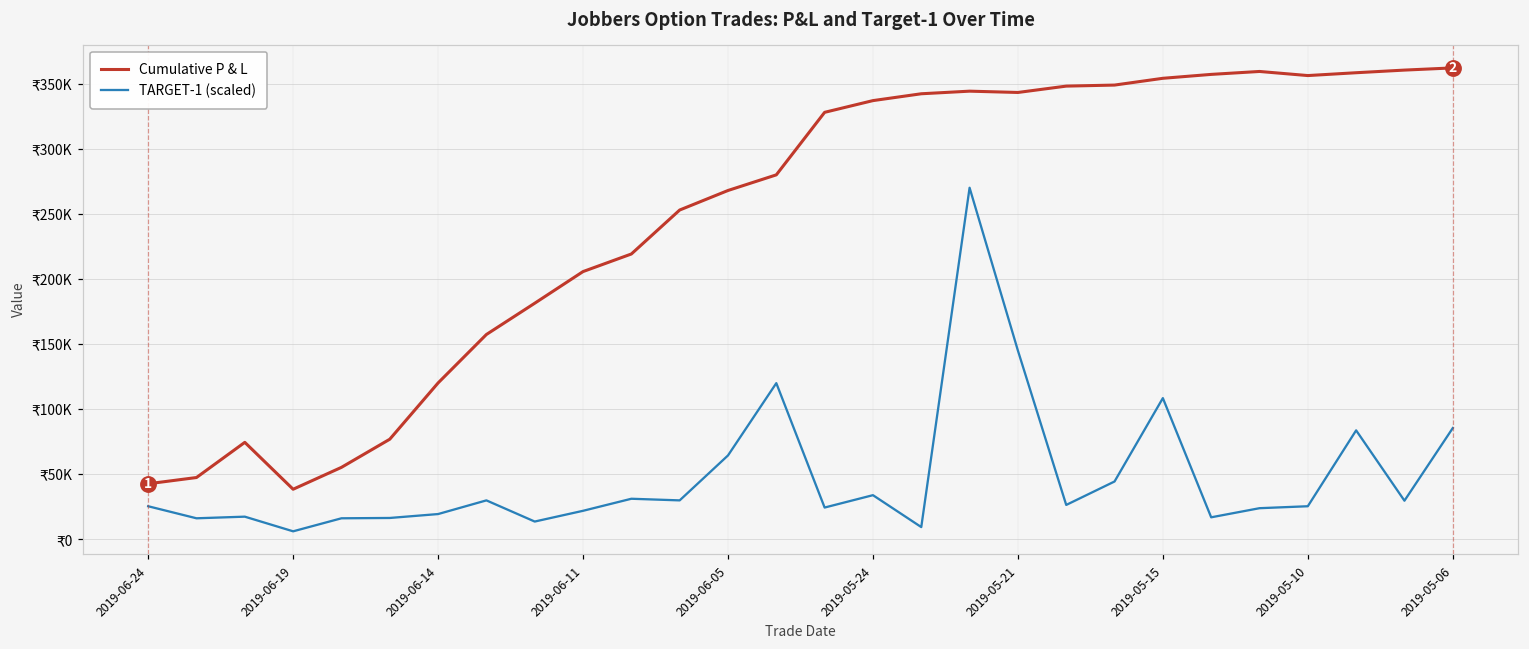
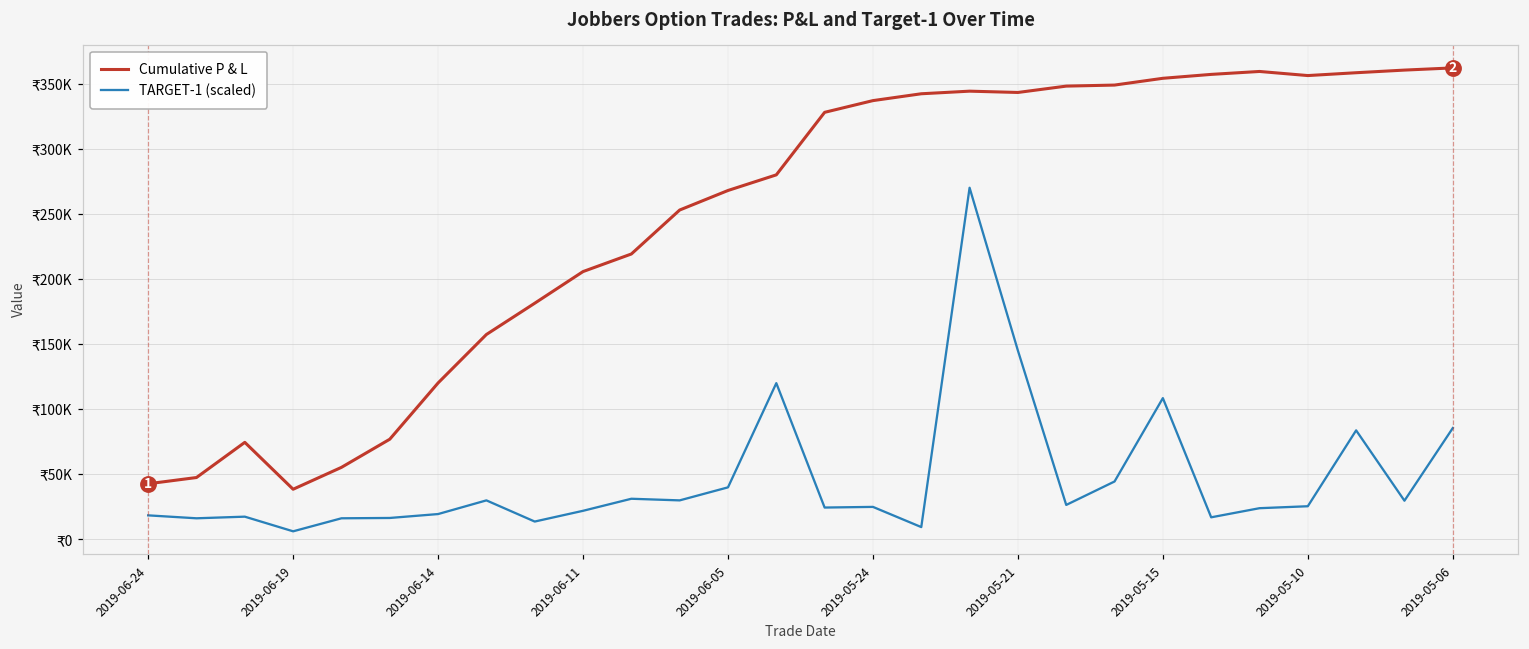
  {
    "TARGET-1 (scaled)": {
-     "2019-06-24": "₹26000",
+     "2019-06-24": "₹19000",
      "2019-06-19": "₹6000",
      "2019-06-14": "₹20000",
      "2019-06-11": "₹22000",
-     "2019-06-05": "₹65000",
-     "2019-05-24": "₹34000",
+     "2019-06-05": "₹40000",
+     "2019-05-24": "₹25000",
      "2019-05-21": "₹145000",
      "2019-05-15": "₹109000",
      "2019-05-10": "₹26000",
      "2019-05-06": "₹86000"
    }
  }
